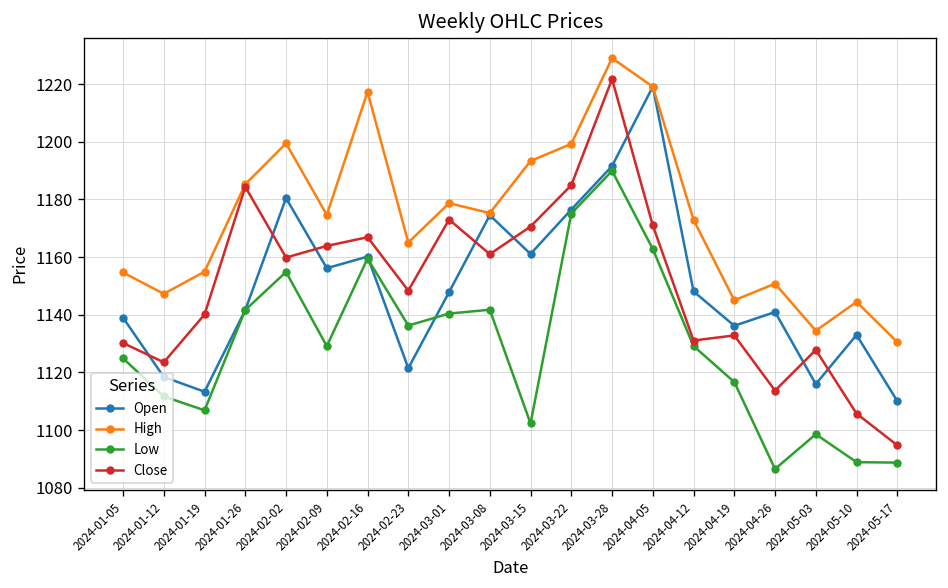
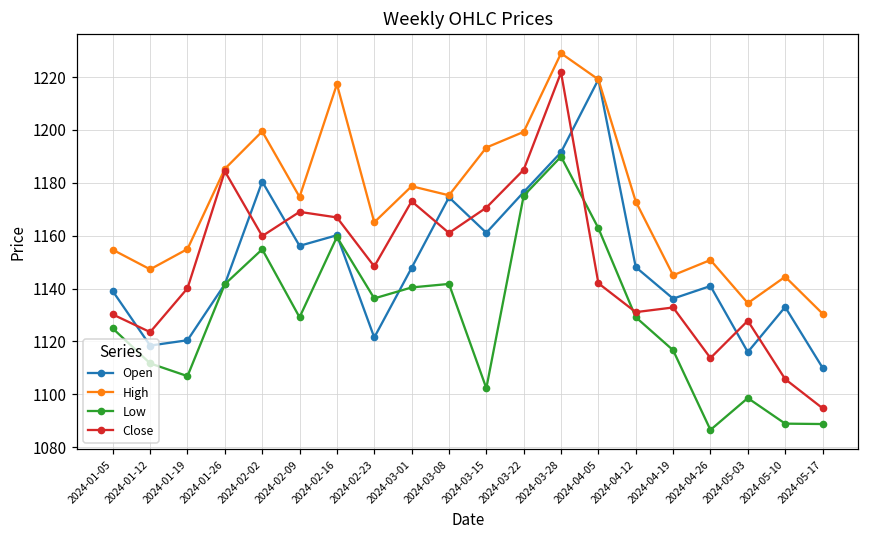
  {
    "Open": {
      "2024-01-05": 1139,
      "2024-01-12": 1118,
-     "2024-01-19": 1113,
+     "2024-01-19": 1120,
      "2024-02-02": 1180,
      "2024-02-09": 1156,
      "2024-02-23": 1121,
      "2024-03-01": 1148,
      "2024-03-15": 1161,
      "2024-03-22": 1177,
      "2024-03-28": 1192,
      "2024-04-12": 1148,
      "2024-04-19": 1136,
      "2024-04-26": 1141,
      "2024-05-03": 1116,
      "2024-05-10": 1133,
      "2024-05-17": 1110
    },
    "High": {
      "2024-01-05": 1155,
      "2024-01-12": 1147,
      "2024-01-19": 1155,
      "2024-02-02": 1199,
      "2024-02-09": 1175,
      "2024-02-16": 1217,
      "2024-02-23": 1165,
      "2024-03-01": 1179,
      "2024-03-15": 1193,
      "2024-03-22": 1199,
      "2024-03-28": 1229,
      "2024-04-12": 1173,
      "2024-04-19": 1145,
      "2024-04-26": 1151,
      "2024-05-03": 1134,
      "2024-05-10": 1144,
      "2024-05-17": 1131
    },
    "Low": {
      "2024-01-05": 1125,
      "2024-01-19": 1107,
      "2024-02-02": 1155,
      "2024-02-09": 1129,
      "2024-02-23": 1136,
      "2024-03-01": 1140,
      "2024-03-08": 1142,
      "2024-03-15": 1102,
      "2024-03-22": 1175,
      "2024-03-28": 1190,
      "2024-04-05": 1163,
      "2024-04-12": 1129,
      "2024-04-19": 1117,
      "2024-04-26": 1087,
      "2024-05-03": 1099,
      "2024-05-10": 1089,
      "2024-05-17": 1089
    },
    "Close": {
      "2024-01-05": 1130,
      "2024-01-12": 1124,
      "2024-01-19": 1140,
      "2024-02-02": 1160,
-     "2024-02-09": 1164,
+     "2024-02-09": 1169,
      "2024-02-16": 1167,
      "2024-02-23": 1148,
      "2024-03-01": 1173,
      "2024-03-08": 1161,
      "2024-03-15": 1171,
      "2024-03-22": 1185,
      "2024-03-28": 1222,
-     "2024-04-05": 1171,
+     "2024-04-05": 1142,
      "2024-04-12": 1131,
      "2024-04-19": 1133,
      "2024-04-26": 1114,
      "2024-05-03": 1128,
      "2024-05-10": 1106,
      "2024-05-17": 1095
    }
  }
